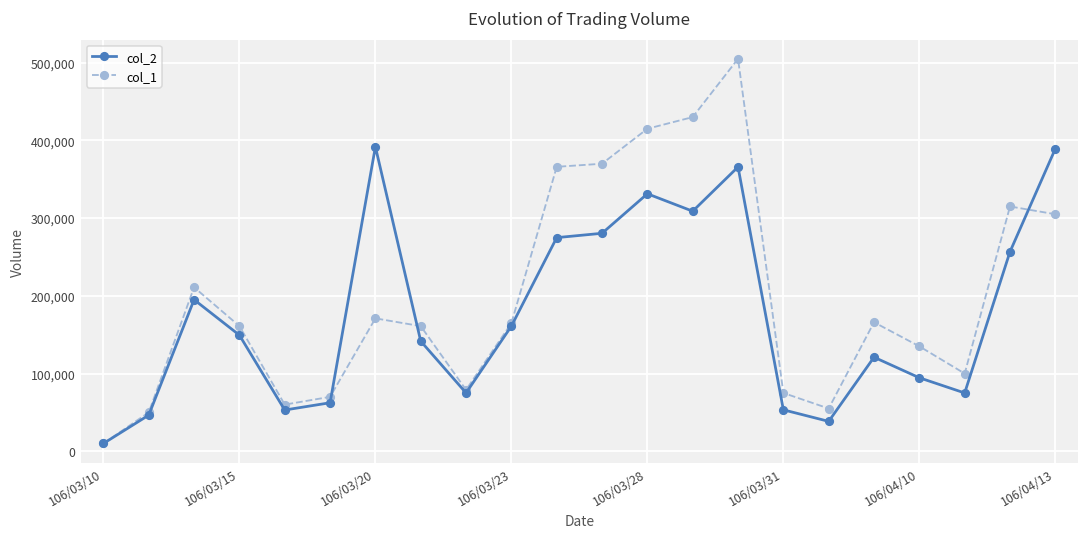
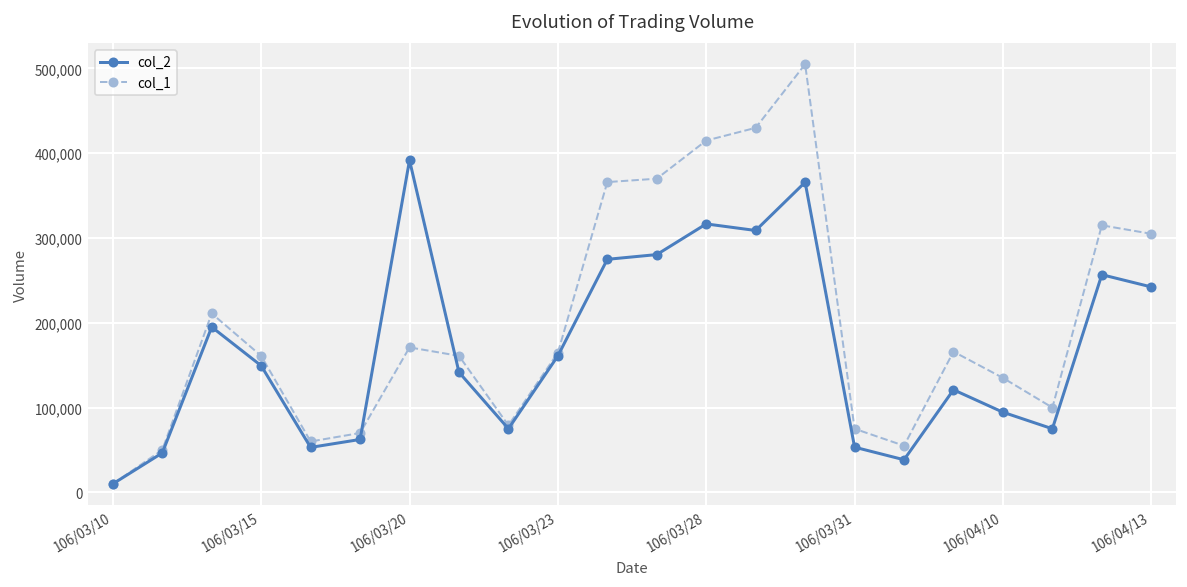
  {
    "col_2": {
      "106/03/15": "150,000",
      "106/03/20": "390,000",
      "106/03/23": "160,000",
-     "106/03/28": "330,000",
+     "106/03/28": "320,000",
      "106/03/31": "50,000",
      "106/04/10": "90,000",
-     "106/04/13": "390,000"
+     "106/04/13": "240,000"
    },
    "col_1": {
      "106/03/15": "160,000",
      "106/03/20": "170,000",
      "106/03/23": "160,000",
      "106/03/28": "420,000",
      "106/03/31": "80,000",
      "106/04/10": "140,000",
      "106/04/13": "310,000"
    }
  }
